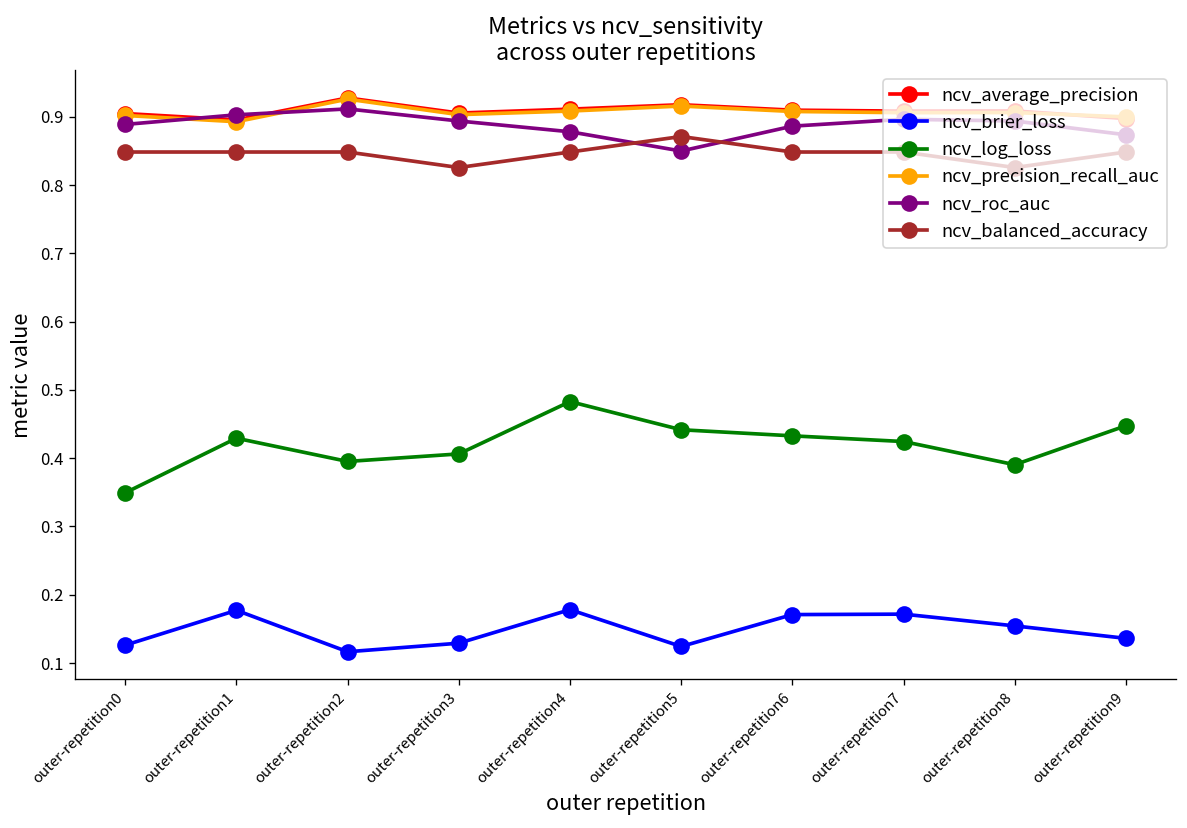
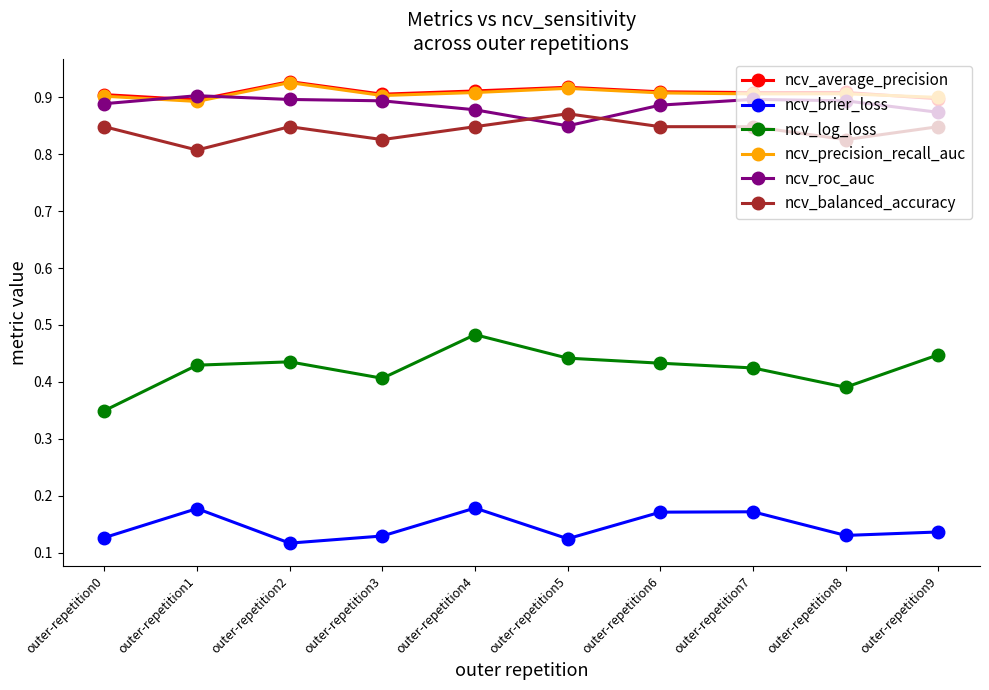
  {
    "ncv_brier_loss": {
      "outer-repetition0": 0.13,
      "outer-repetition1": 0.18,
      "outer-repetition2": 0.12,
      "outer-repetition3": 0.13,
      "outer-repetition4": 0.18,
      "outer-repetition5": 0.12,
      "outer-repetition6": 0.17,
      "outer-repetition7": 0.17,
-     "outer-repetition8": 0.15,
+     "outer-repetition8": 0.13,
      "outer-repetition9": 0.14
    },
    "ncv_log_loss": {
      "outer-repetition0": 0.35,
      "outer-repetition1": 0.43,
-     "outer-repetition2": 0.40,
+     "outer-repetition2": 0.44,
      "outer-repetition3": 0.41,
      "outer-repetition4": 0.48,
      "outer-repetition5": 0.44,
      "outer-repetition6": 0.43,
      "outer-repetition7": 0.42,
      "outer-repetition8": 0.39,
      "outer-repetition9": 0.45
    },
    "ncv_roc_auc": {
      "outer-repetition0": 0.89,
      "outer-repetition1": 0.90,
-     "outer-repetition2": 0.91,
+     "outer-repetition2": 0.90,
      "outer-repetition3": 0.89,
      "outer-repetition4": 0.88,
      "outer-repetition5": 0.85,
      "outer-repetition6": 0.89
    },
    "ncv_balanced_accuracy": {
      "outer-repetition0": 0.85,
-     "outer-repetition1": 0.85,
+     "outer-repetition1": 0.81,
      "outer-repetition2": 0.85,
      "outer-repetition3": 0.83,
      "outer-repetition4": 0.85,
      "outer-repetition5": 0.87,
      "outer-repetition6": 0.85
    }
  }
